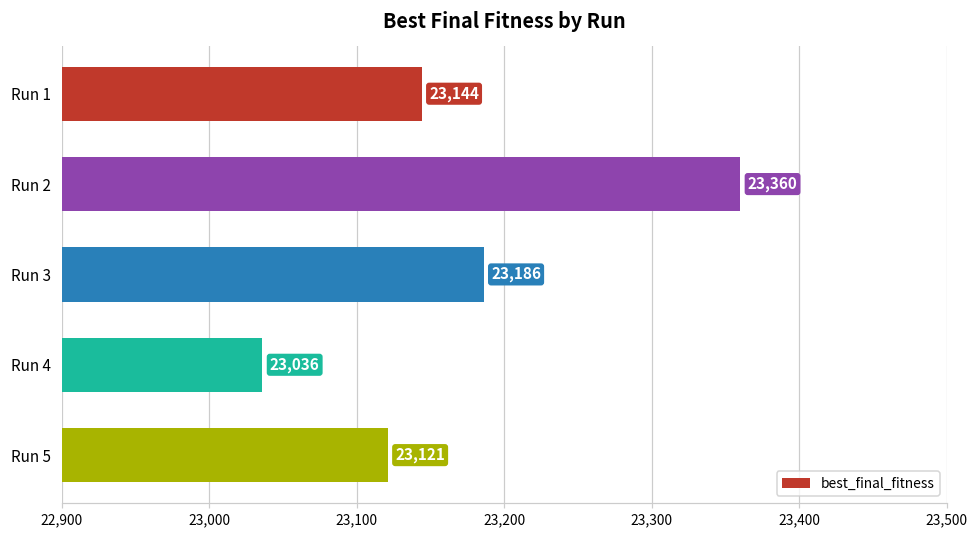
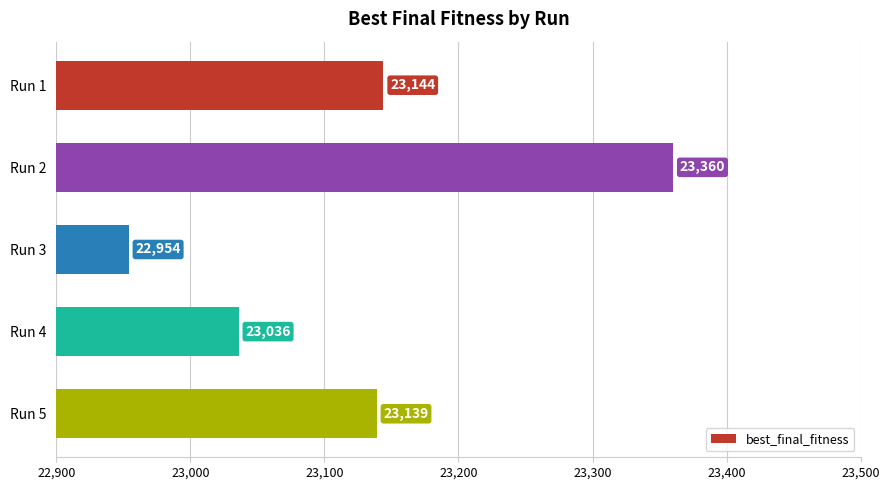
  {
-   "Run 3": "23,186",
-   "Run 5": "23,121"
+   "Run 3": "22,954",
+   "Run 5": "23,139"
  }
